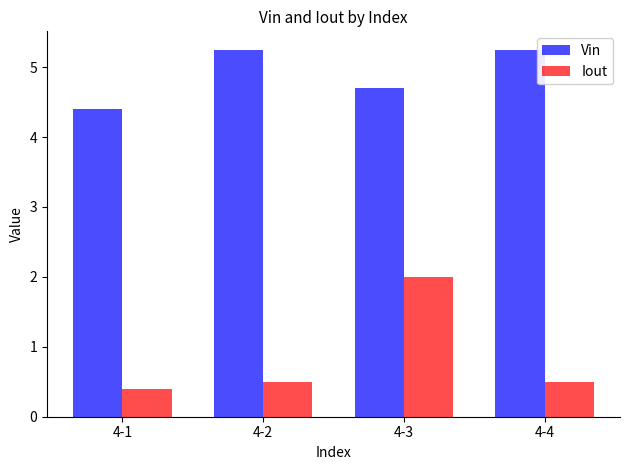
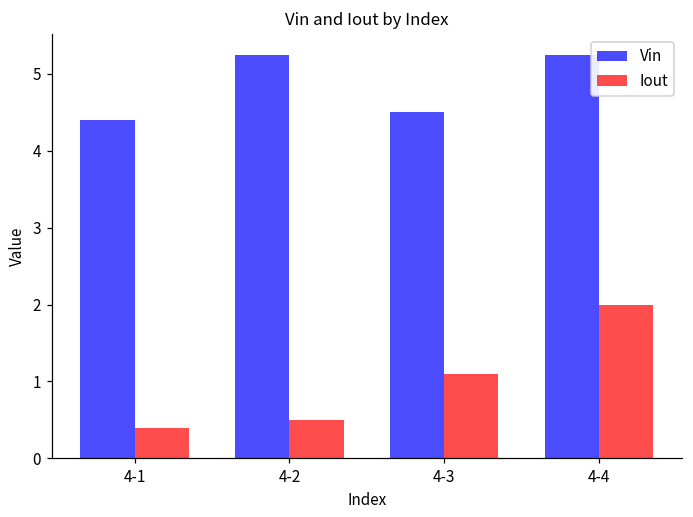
  {
    "Vin": {
      "4-1": 4.4,
      "4-2": 5.3,
-     "4-3": 4.7,
+     "4-3": 4.5,
      "4-4": 5.3
    },
    "Iout": {
      "4-1": 0.4,
      "4-2": 0.5,
-     "4-3": 2.0,
-     "4-4": 0.5
+     "4-3": 1.1,
+     "4-4": 2.0
    }
  }
